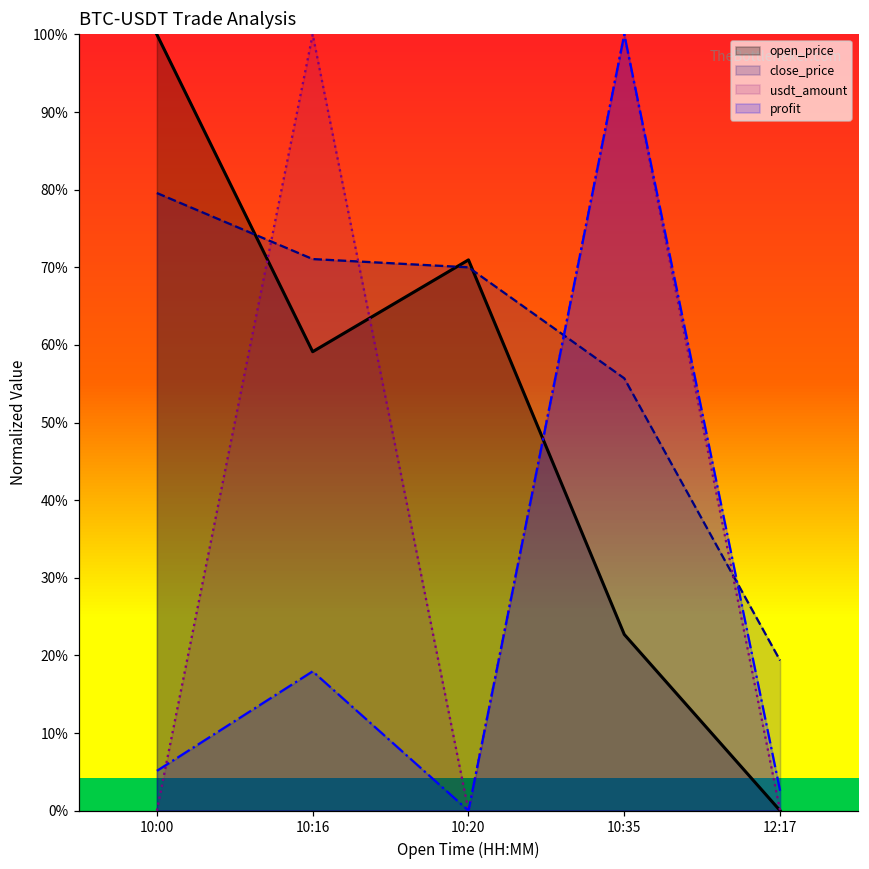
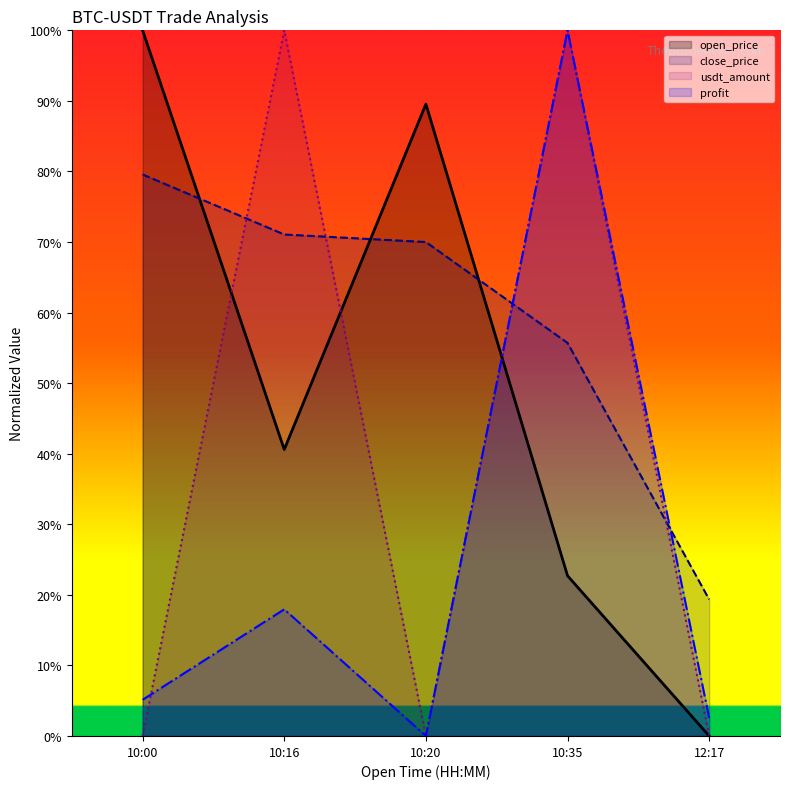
  {
    "open_price": {
      "10:00": "100%",
-     "10:16": "59%",
-     "10:20": "71%",
+     "10:16": "41%",
+     "10:20": "90%",
      "10:35": "23%"
    }
  }
